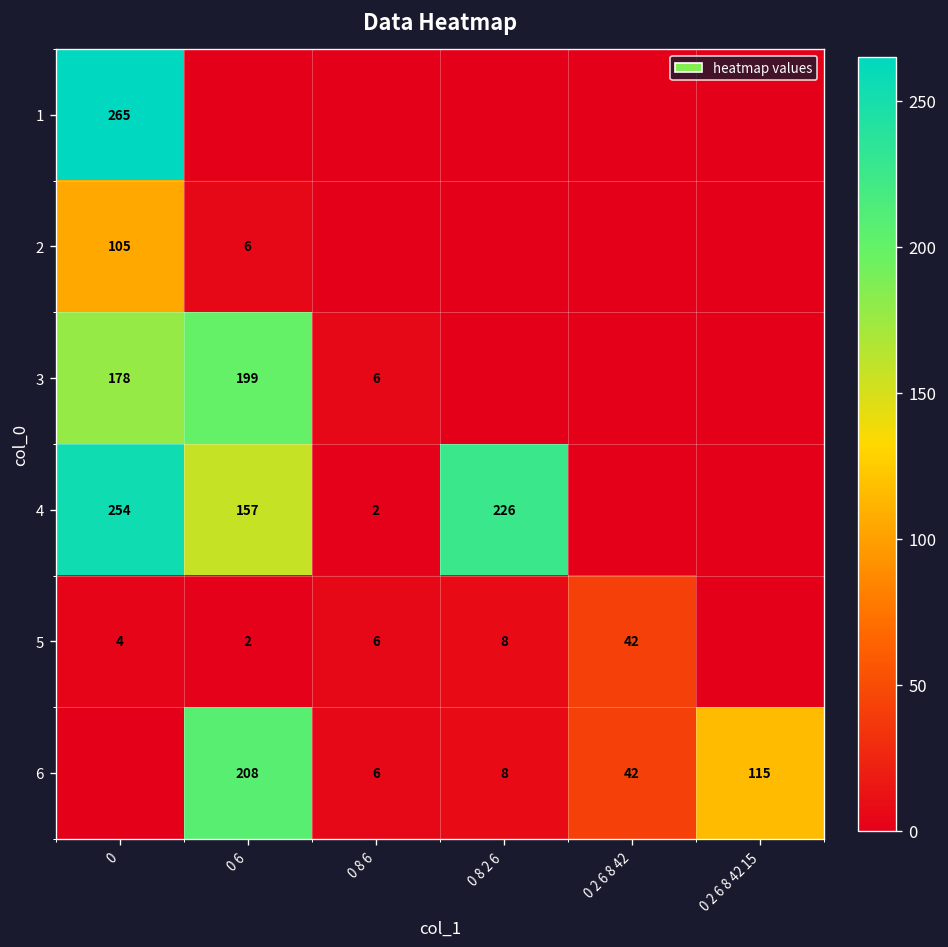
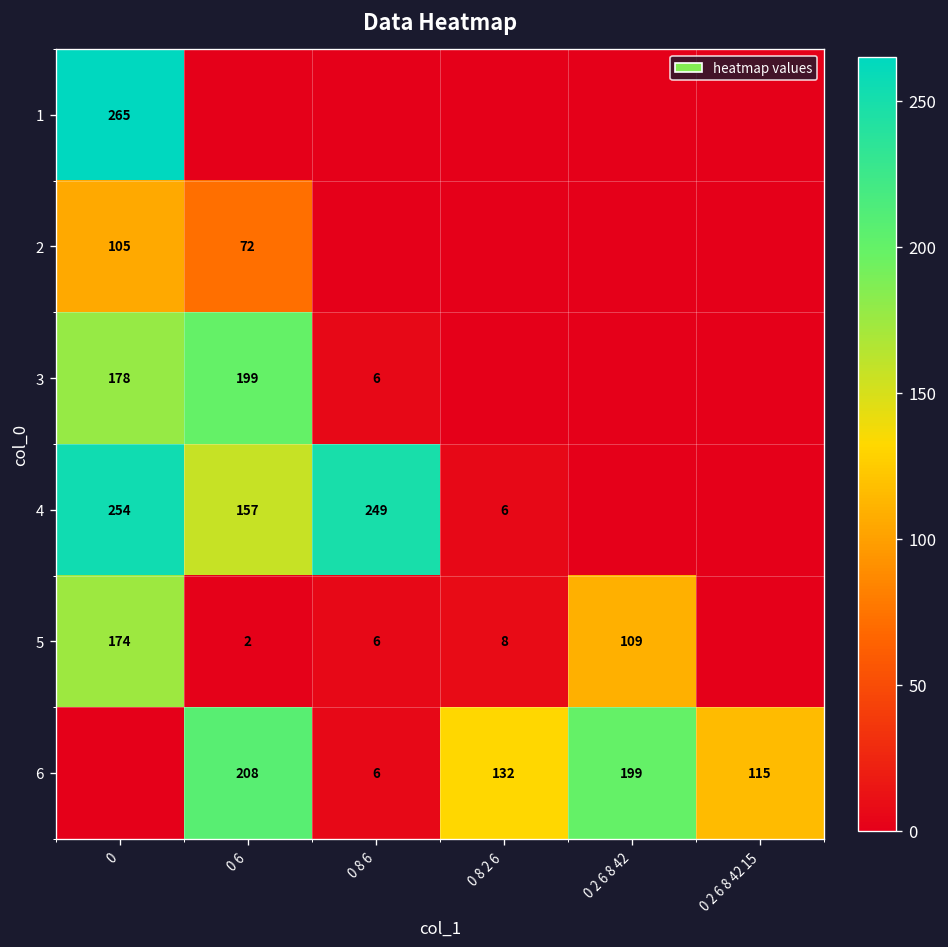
  {
    "1": {
      "0": 265
    },
    "2": {
      "0": 105,
-     "0 6": 6
+     "0 6": 72
    },
    "3": {
      "0": 178,
      "0 6": 199,
      "0 8 6": 6
    },
    "4": {
      "0": 254,
      "0 6": 157,
-     "0 8 6": 2,
-     "0 8 2 6": 226
+     "0 8 6": 249,
+     "0 8 2 6": 6
    },
    "5": {
-     "0": 4,
+     "0": 174,
      "0 6": 2,
      "0 8 6": 6,
      "0 8 2 6": 8,
-     "0 2 6 8 42": 42
+     "0 2 6 8 42": 109
    },
    "6": {
      "0 6": 208,
      "0 8 6": 6,
-     "0 8 2 6": 8,
-     "0 2 6 8 42": 42,
+     "0 8 2 6": 132,
+     "0 2 6 8 42": 199,
      "0 2 6 8 42 15": 115
    }
  }
